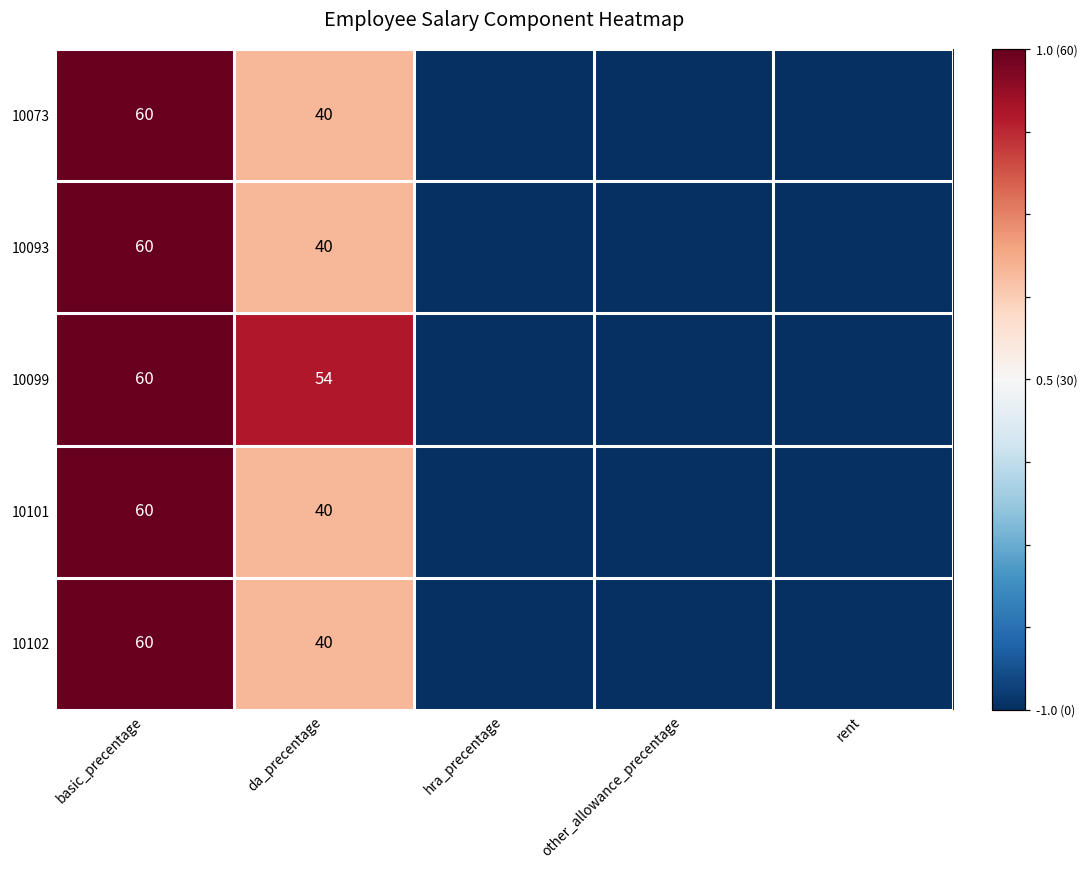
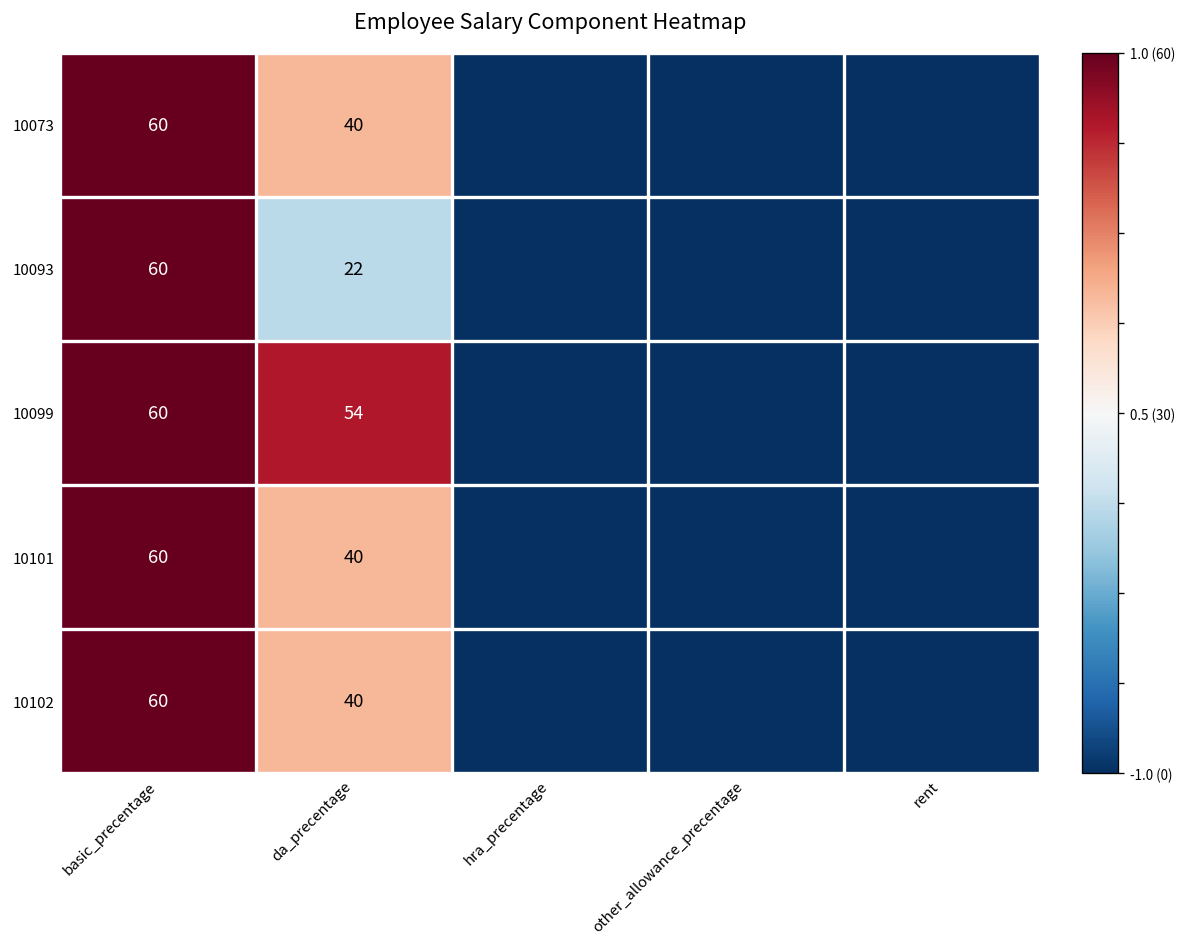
  {
    "10073": {
      "basic_precentage": 60,
      "da_precentage": 40
    },
    "10093": {
      "basic_precentage": 60,
-     "da_precentage": 40
+     "da_precentage": 22
    },
    "10099": {
      "basic_precentage": 60,
      "da_precentage": 54
    },
    "10101": {
      "basic_precentage": 60,
      "da_precentage": 40
    },
    "10102": {
      "basic_precentage": 60,
      "da_precentage": 40
    }
  }
